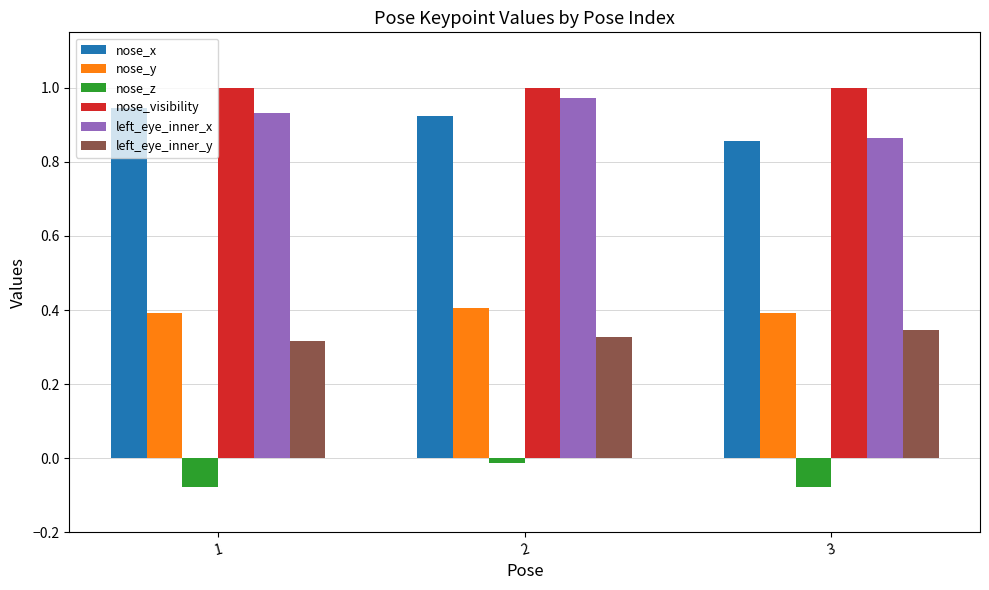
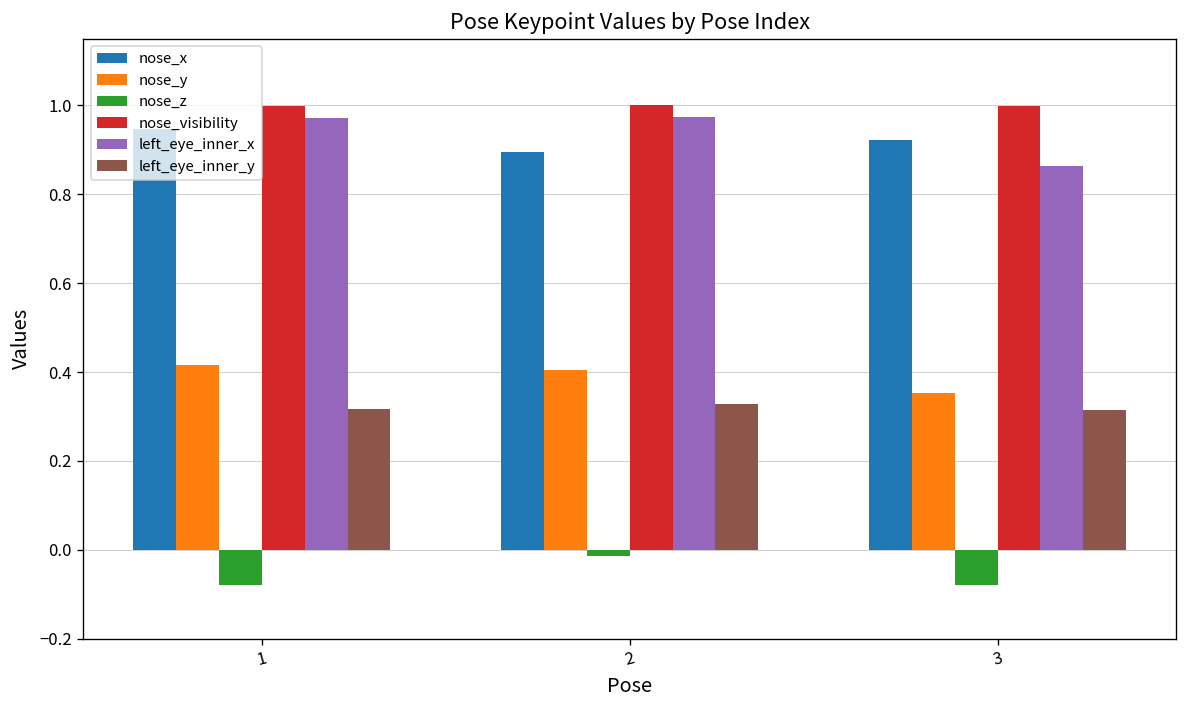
  {
    "nose_x": {
-     "2": 0.92,
-     "3": 0.86
+     "2": 0.90,
+     "3": 0.92
    },
    "nose_y": {
-     "1": 0.39,
+     "1": 0.42,
      "2": 0.40,
-     "3": 0.39
+     "3": 0.35
    },
    "nose_z": {
      "1": -0.08,
      "2": -0.01,
      "3": -0.08
    },
    "nose_visibility": {
      "1": 1.00,
      "2": 1.00,
      "3": 1.00
    },
    "left_eye_inner_x": {
-     "1": 0.93,
+     "1": 0.97,
      "2": 0.97,
      "3": 0.86
    },
    "left_eye_inner_y": {
      "1": 0.32,
      "2": 0.33,
-     "3": 0.35
+     "3": 0.32
    }
  }
